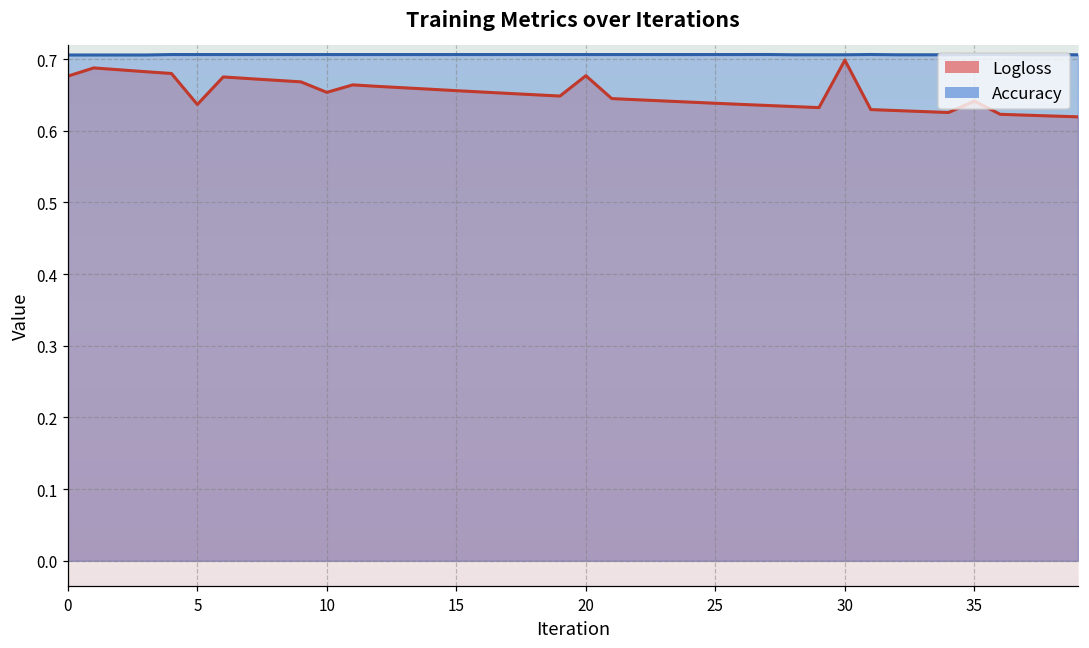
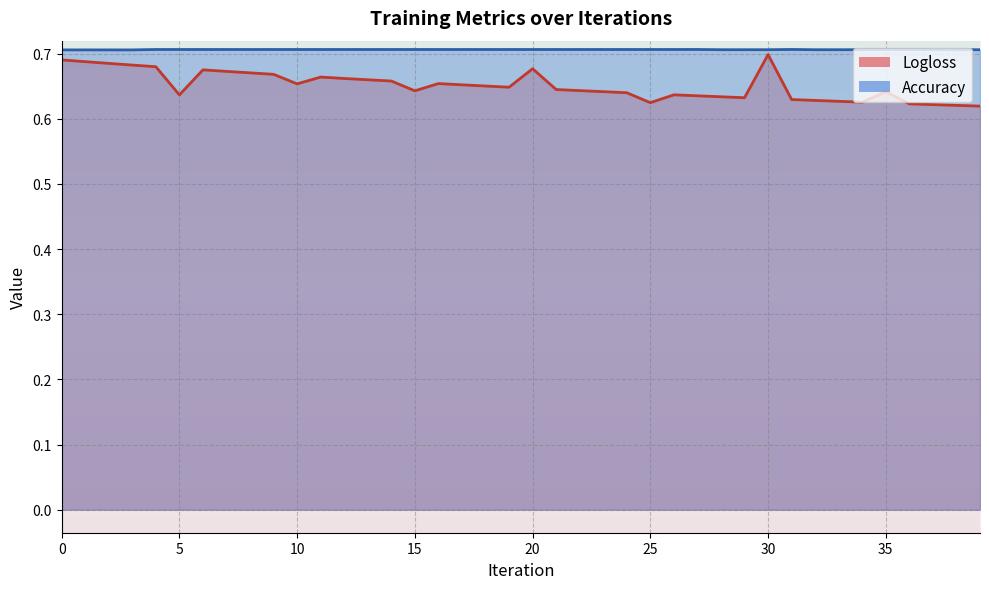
  {
    "Logloss": {
-     "0": 0.68,
+     "0": 0.69,
      "5": 0.64,
      "10": 0.65,
-     "15": 0.66,
+     "15": 0.64,
      "20": 0.68,
-     "25": 0.64,
+     "25": 0.62,
      "30": 0.70
    },
    "Accuracy": {
      "0": 0.71,
      "5": 0.71,
      "10": 0.71,
      "15": 0.71,
      "20": 0.71,
      "25": 0.71,
      "30": 0.71
    }
  }
